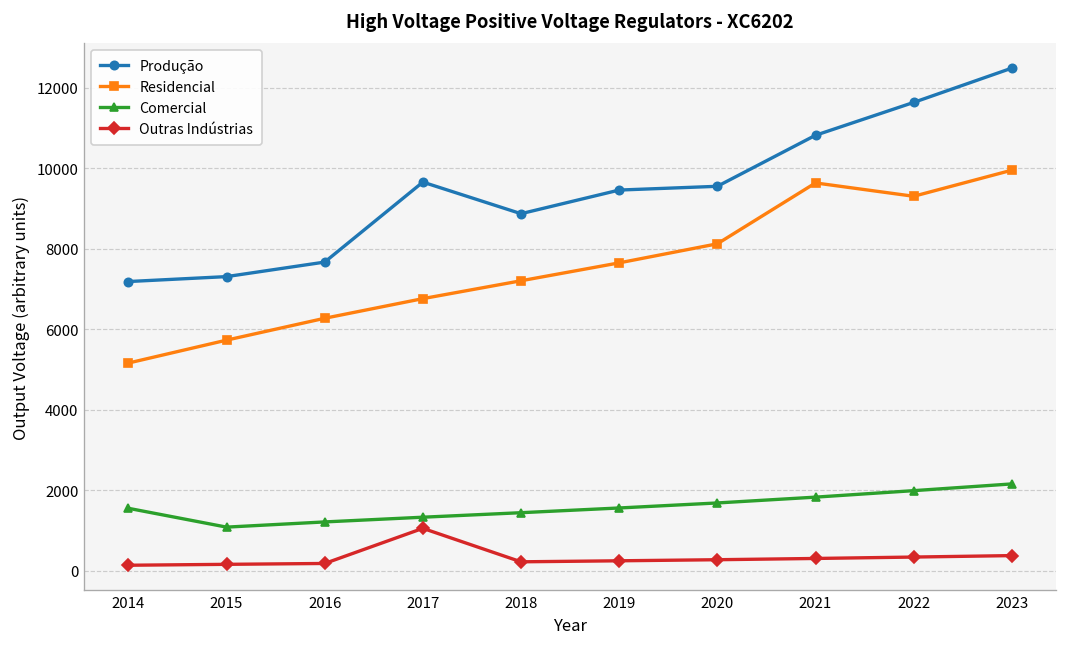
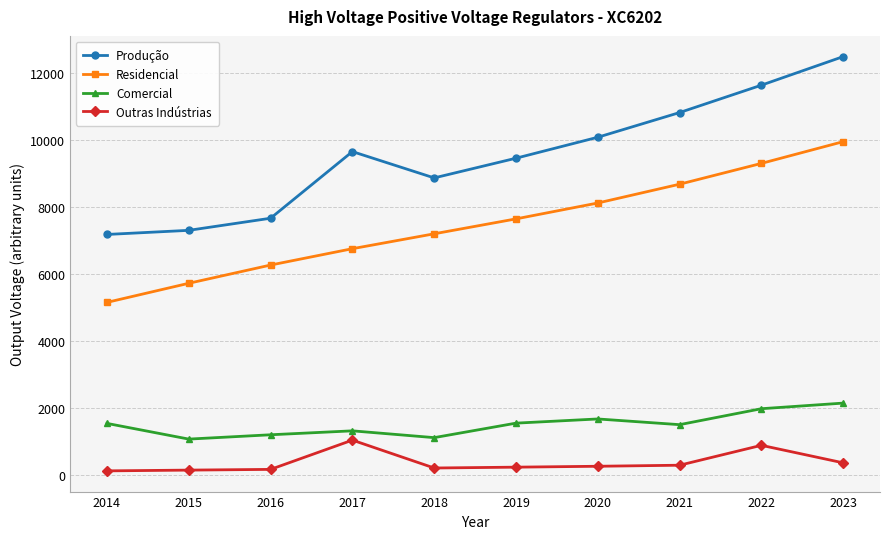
  {
    "Produção": {
      "2014": 7200,
      "2015": 7300,
      "2016": 7700,
      "2017": 9700,
      "2018": 8900,
      "2019": 9500,
-     "2020": 9500,
+     "2020": 10100,
      "2021": 10800,
      "2022": 11600,
      "2023": 12500
    },
    "Residencial": {
      "2014": 5200,
      "2015": 5700,
      "2016": 6300,
      "2017": 6800,
      "2018": 7200,
      "2019": 7600,
      "2020": 8100,
-     "2021": 9600,
+     "2021": 8700,
      "2022": 9300,
      "2023": 9900
    },
    "Comercial": {
      "2014": 1600,
      "2015": 1100,
      "2016": 1200,
      "2017": 1300,
-     "2018": 1400,
+     "2018": 1100,
      "2019": 1600,
      "2020": 1700,
-     "2021": 1800,
+     "2021": 1500,
      "2022": 2000,
      "2023": 2200
    },
    "Outras Indústrias": {
      "2014": 100,
      "2015": 200,
      "2016": 200,
      "2017": 1100,
      "2018": 200,
      "2019": 200,
      "2020": 300,
      "2021": 300,
-     "2022": 300,
+     "2022": 900,
      "2023": 400
    }
  }
